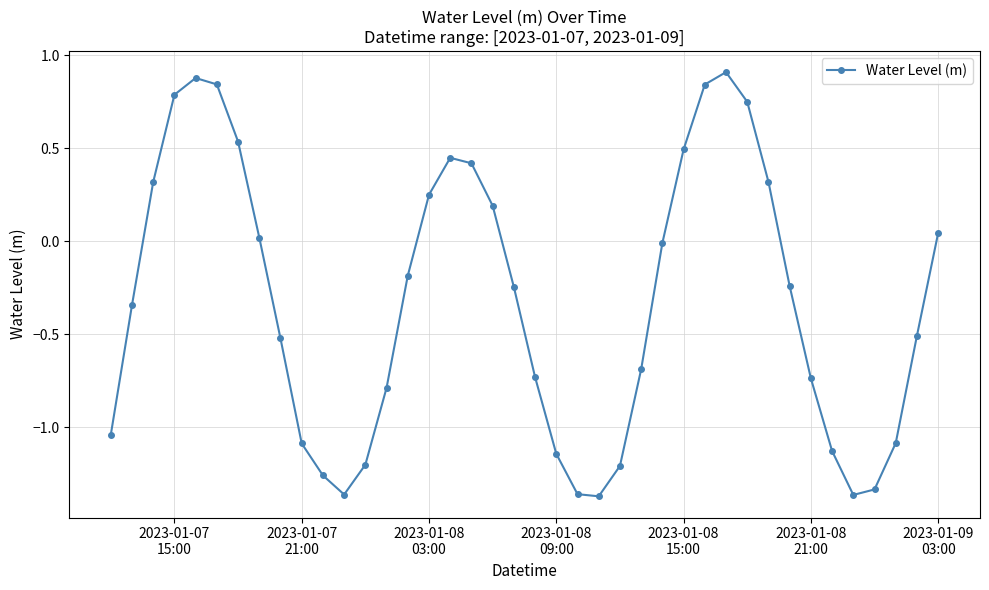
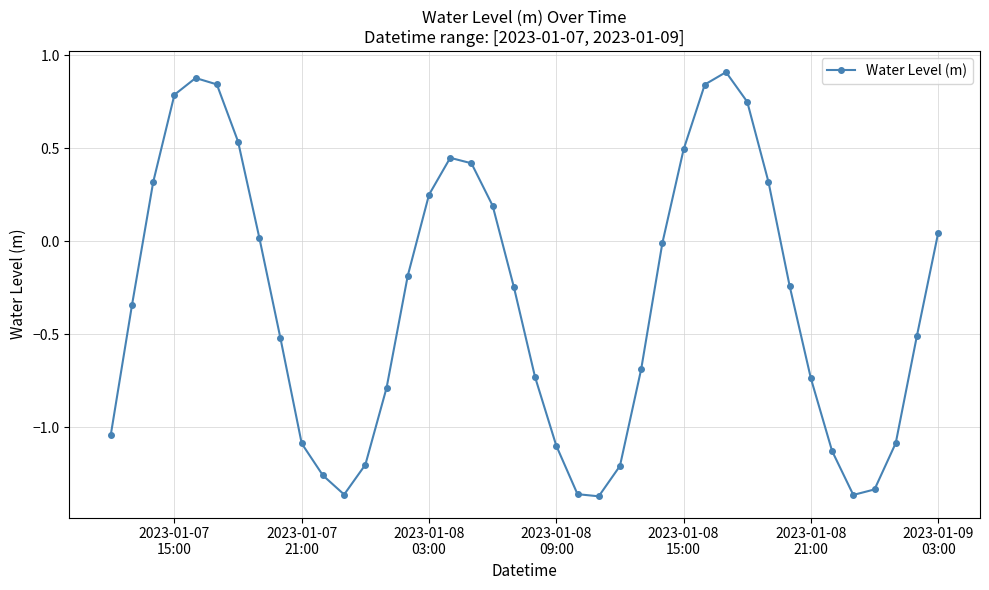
  {
    "2023-01-07 15:00": 0.79,
    "2023-01-07 21:00": -1.09,
    "2023-01-08 03:00": 0.25,
-   "2023-01-08 09:00": -1.14,
+   "2023-01-08 09:00": -1.10,
    "2023-01-08 15:00": 0.49,
    "2023-01-08 21:00": -0.74,
    "2023-01-09 03:00": 0.04
  }
